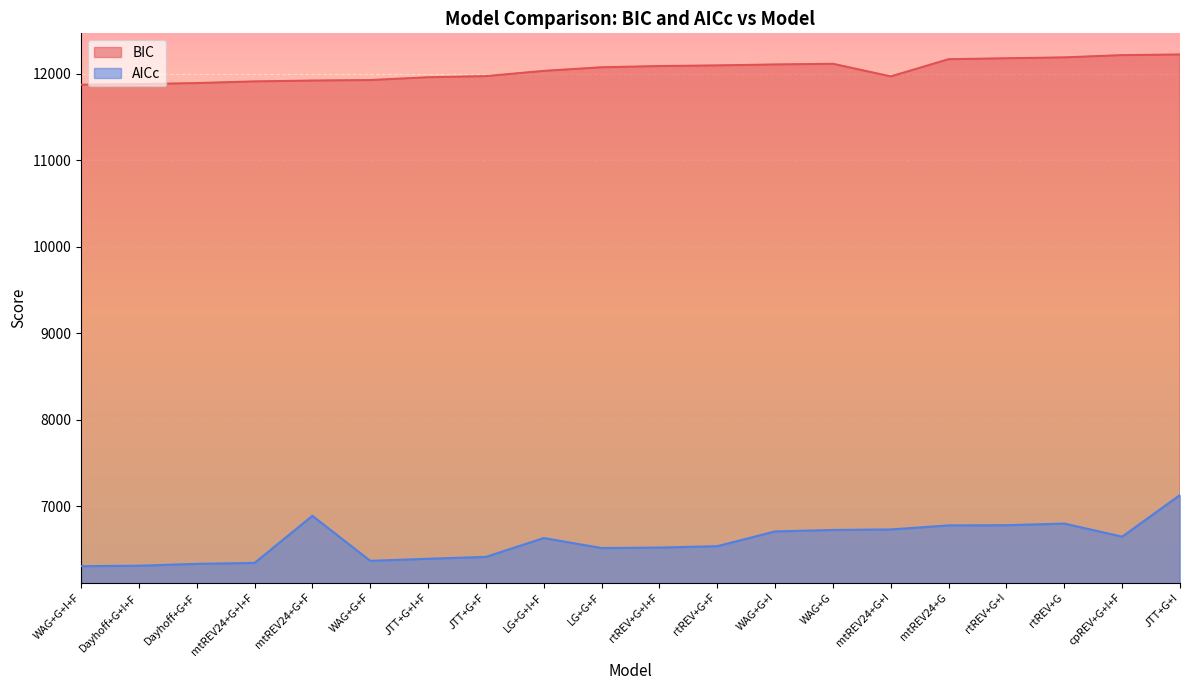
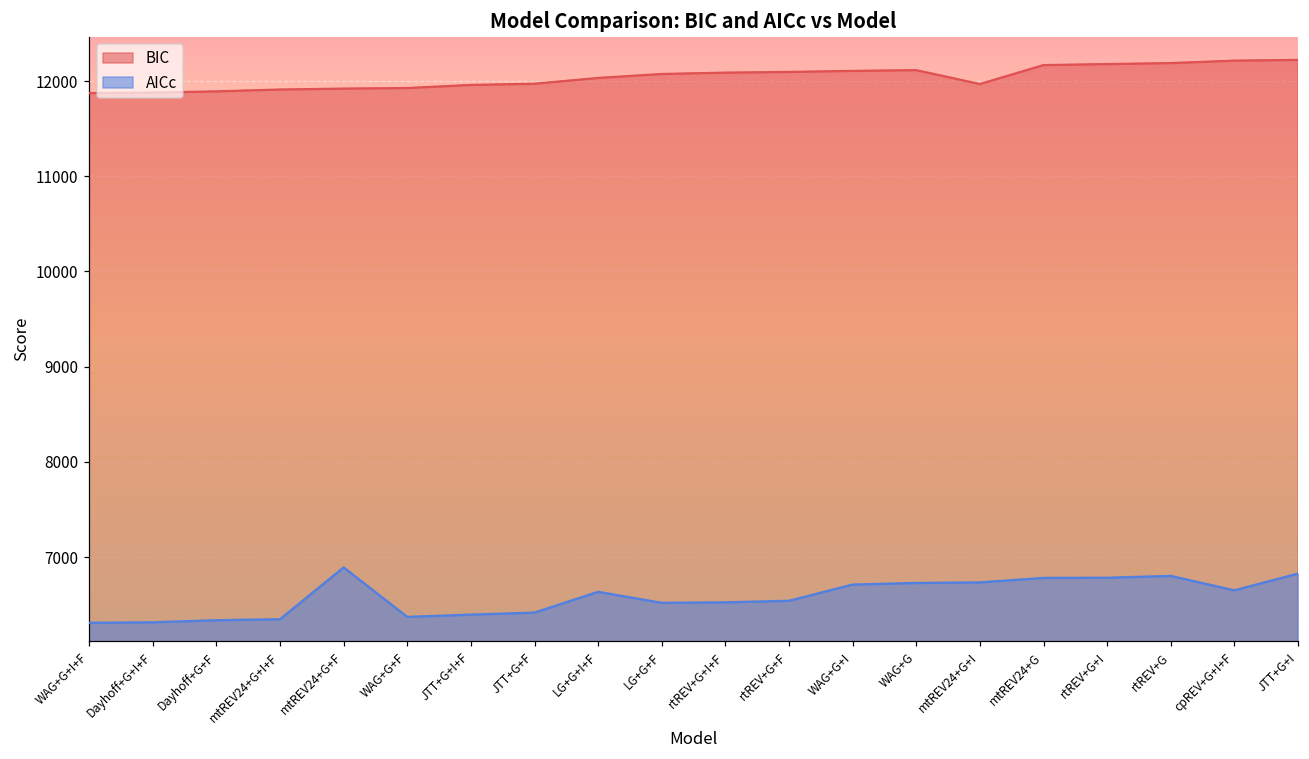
  {
    "BIC": {
      "WAG+G+I+F": 11900,
      "Dayhoff+G+F": 11900,
      "mtREV24+G+I+F": 11900,
      "mtREV24+G+F": 11900,
      "WAG+G+F": 11900,
      "JTT+G+I+F": 12000,
      "JTT+G+F": 12000,
      "LG+G+I+F": 12000,
      "LG+G+F": 12100,
      "rtREV+G+I+F": 12100,
      "rtREV+G+F": 12100,
      "WAG+G+I": 12100,
      "WAG+G": 12100,
      "mtREV24+G+I": 12000,
      "mtREV24+G": 12200,
      "rtREV+G+I": 12200,
      "rtREV+G": 12200,
      "cpREV+G+I+F": 12200,
      "JTT+G+I": 12200
    },
    "AICc": {
      "WAG+G+I+F": 6300,
      "Dayhoff+G+I+F": 6300,
      "Dayhoff+G+F": 6300,
      "mtREV24+G+I+F": 6300,
      "mtREV24+G+F": 6900,
      "WAG+G+F": 6400,
      "JTT+G+I+F": 6400,
      "JTT+G+F": 6400,
      "LG+G+I+F": 6600,
      "LG+G+F": 6500,
      "rtREV+G+I+F": 6500,
      "rtREV+G+F": 6500,
      "WAG+G+I": 6700,
      "WAG+G": 6700,
      "mtREV24+G+I": 6700,
      "mtREV24+G": 6800,
      "rtREV+G+I": 6800,
      "rtREV+G": 6800,
      "cpREV+G+I+F": 6700,
-     "JTT+G+I": 7100
+     "JTT+G+I": 6800
    }
  }
